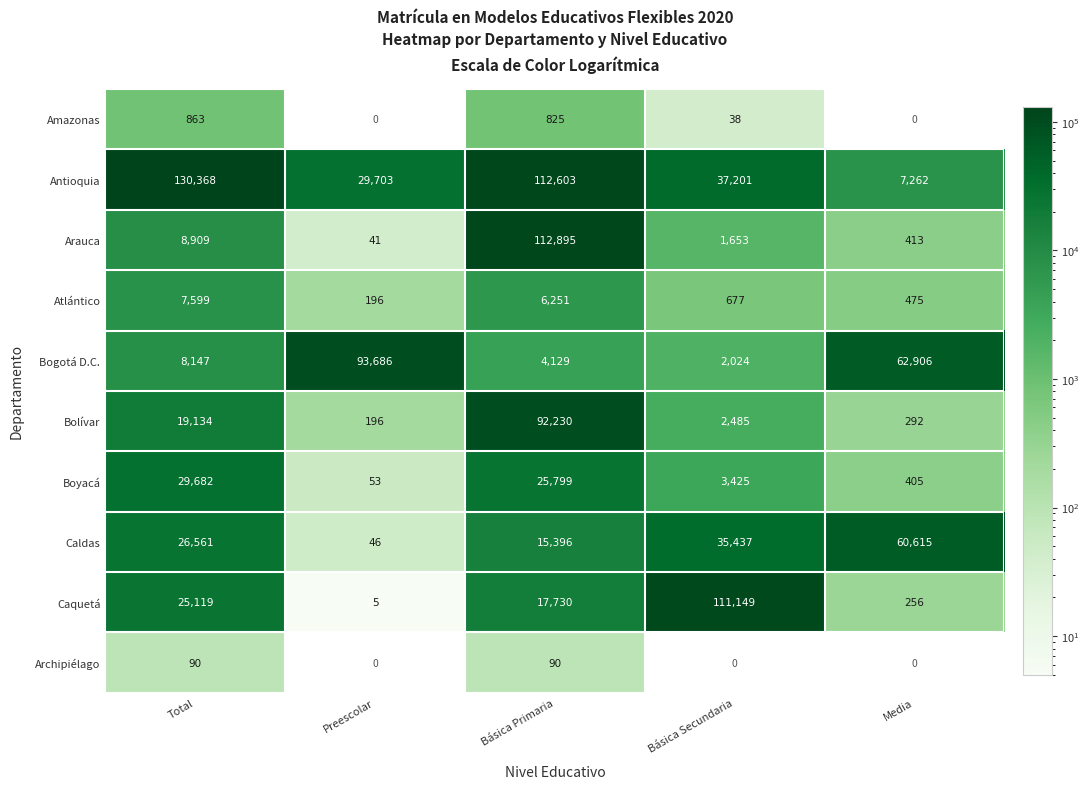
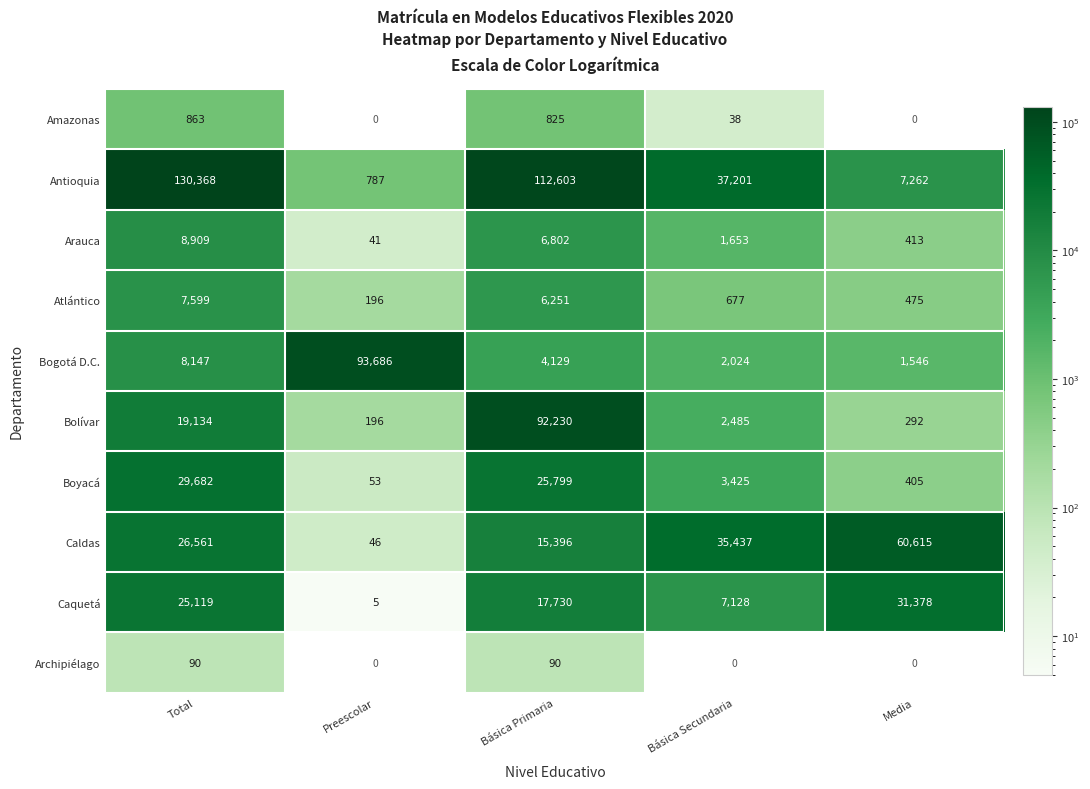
  {
    "Amazonas": {
      "Total": "863",
      "Básica Primaria": "825",
      "Básica Secundaria": "38"
    },
    "Antioquia": {
      "Total": "130,368",
-     "Preescolar": "29,703",
+     "Preescolar": "787",
      "Básica Primaria": "112,603",
      "Básica Secundaria": "37,201",
      "Media": "7,262"
    },
    "Arauca": {
      "Total": "8,909",
      "Preescolar": "41",
-     "Básica Primaria": "112,895",
+     "Básica Primaria": "6,802",
      "Básica Secundaria": "1,653",
      "Media": "413"
    },
    "Atlántico": {
      "Total": "7,599",
      "Preescolar": "196",
      "Básica Primaria": "6,251",
      "Básica Secundaria": "677",
      "Media": "475"
    },
    "Bogotá D.C.": {
      "Total": "8,147",
      "Preescolar": "93,686",
      "Básica Primaria": "4,129",
      "Básica Secundaria": "2,024",
-     "Media": "62,906"
+     "Media": "1,546"
    },
    "Bolívar": {
      "Total": "19,134",
      "Preescolar": "196",
      "Básica Primaria": "92,230",
      "Básica Secundaria": "2,485",
      "Media": "292"
    },
    "Boyacá": {
      "Total": "29,682",
      "Preescolar": "53",
      "Básica Primaria": "25,799",
      "Básica Secundaria": "3,425",
      "Media": "405"
    },
    "Caldas": {
      "Total": "26,561",
      "Preescolar": "46",
      "Básica Primaria": "15,396",
      "Básica Secundaria": "35,437",
      "Media": "60,615"
    },
    "Caquetá": {
      "Total": "25,119",
      "Preescolar": "5",
      "Básica Primaria": "17,730",
-     "Básica Secundaria": "111,149",
-     "Media": "256"
+     "Básica Secundaria": "7,128",
+     "Media": "31,378"
    },
    "Archipiélago": {
      "Total": "90",
      "Básica Primaria": "90"
    }
  }
